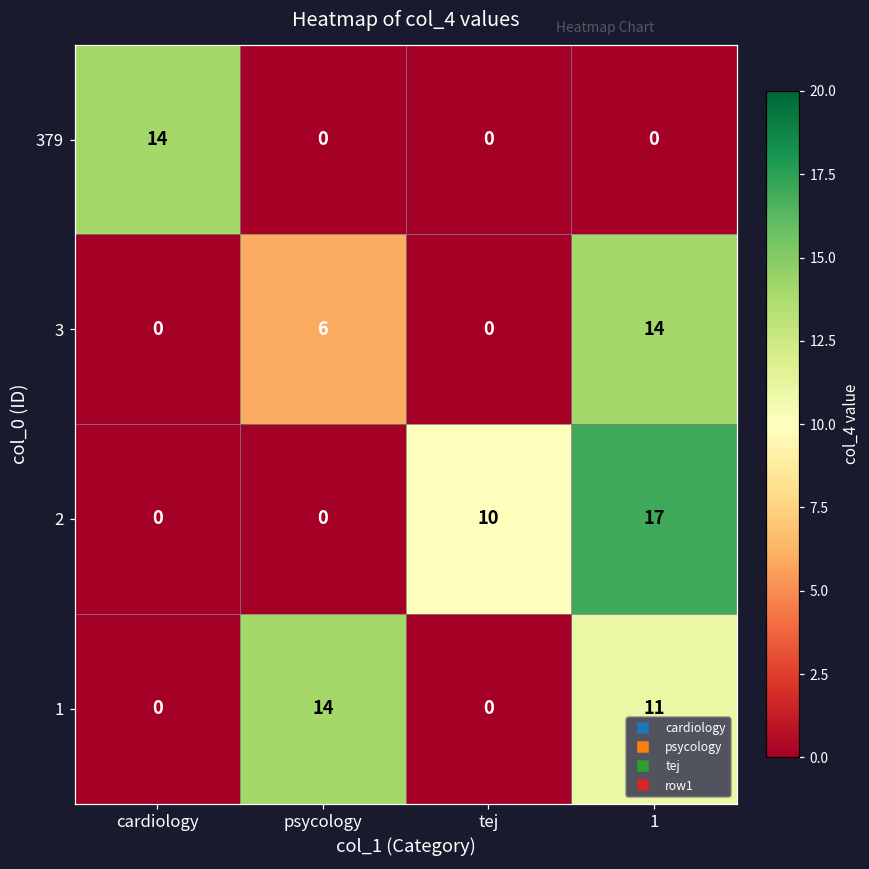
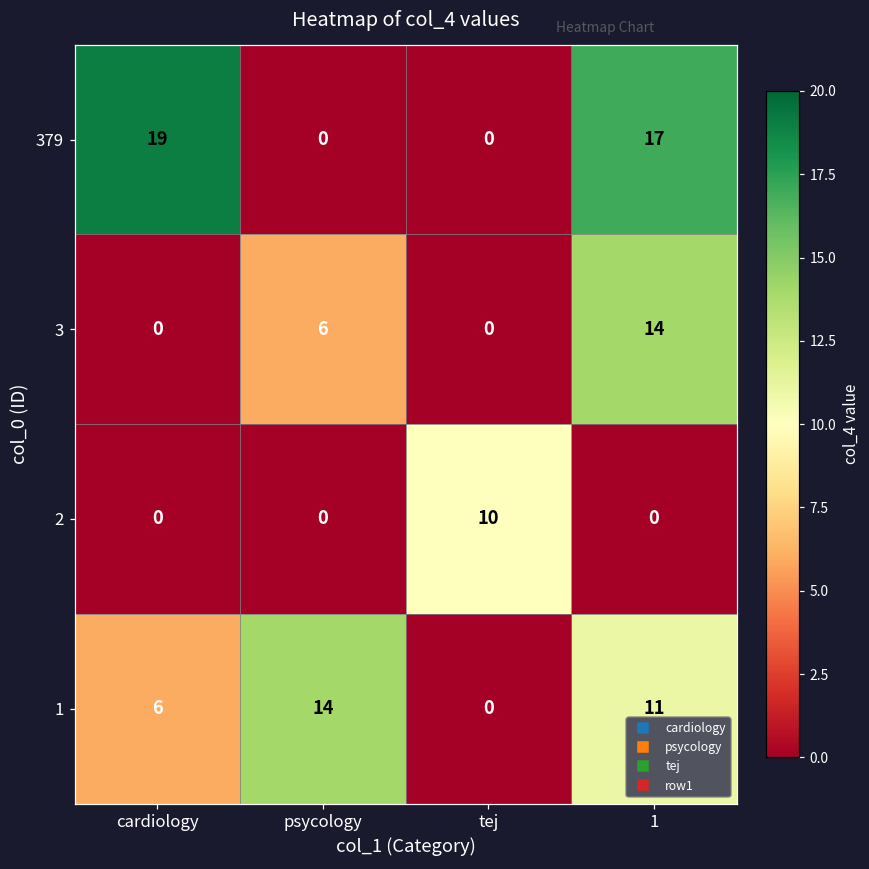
  {
    "379": {
-     "cardiology": 14,
+     "cardiology": 19,
      "psycology": 0,
      "tej": 0,
-     "1": 0
+     "1": 17
    },
    "3": {
      "cardiology": 0,
      "psycology": 6,
      "tej": 0,
      "1": 14
    },
    "2": {
      "cardiology": 0,
      "psycology": 0,
      "tej": 10,
-     "1": 17
+     "1": 0
    },
    "1": {
-     "cardiology": 0,
+     "cardiology": 6,
      "psycology": 14,
      "tej": 0,
      "1": 11
    }
  }
